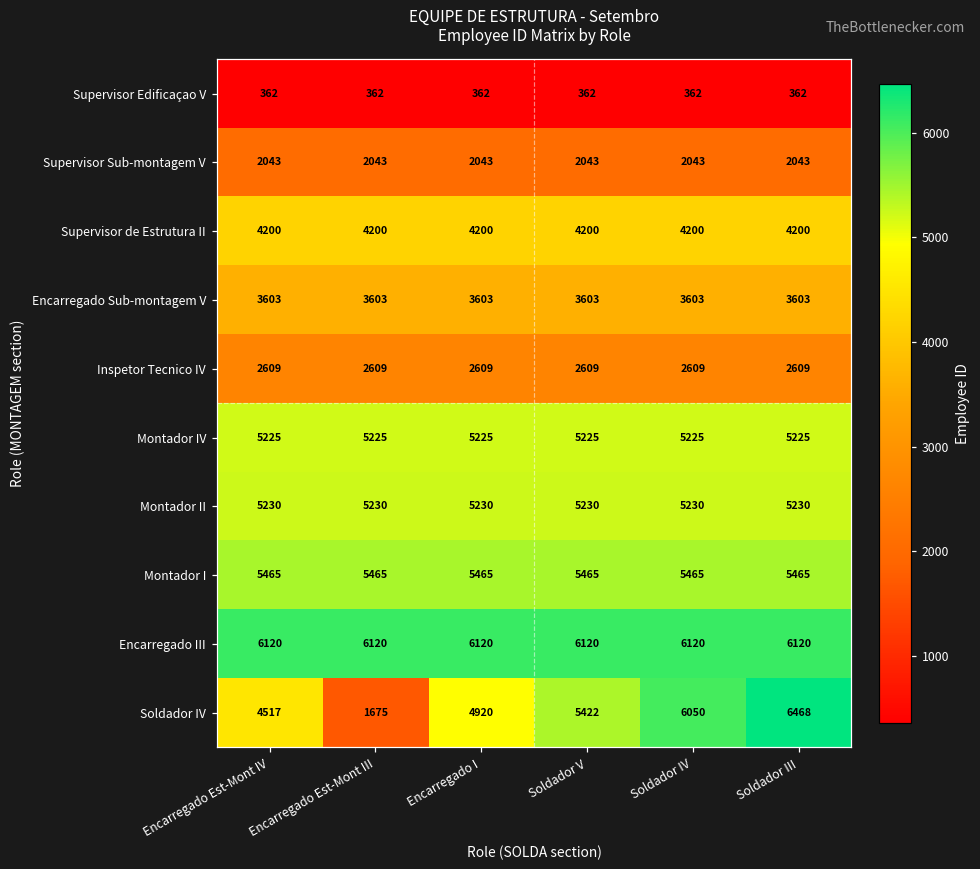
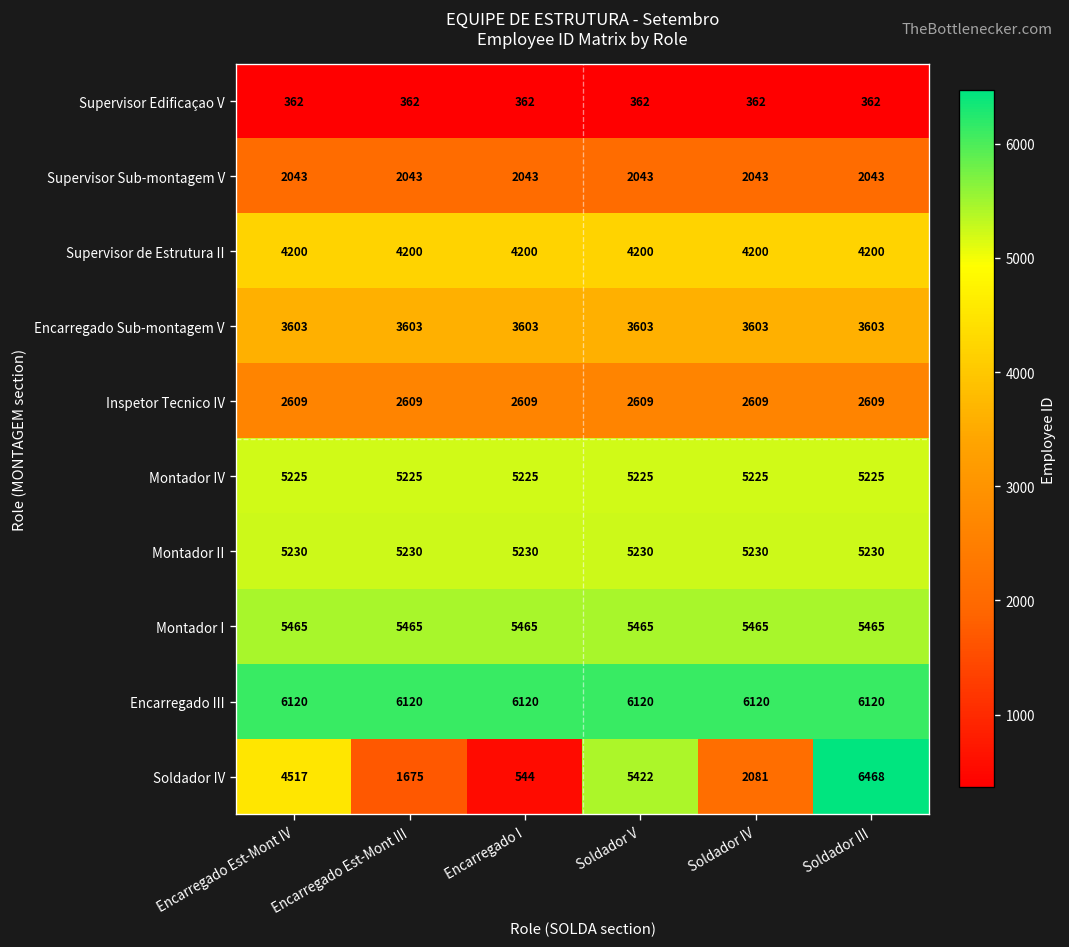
  {
    "Supervisor Edificaçao V": {
      "Encarregado Est-Mont IV": 362,
      "Encarregado Est-Mont III": 362,
      "Encarregado I": 362,
      "Soldador V": 362,
      "Soldador IV": 362,
      "Soldador III": 362
    },
    "Supervisor Sub-montagem V": {
      "Encarregado Est-Mont IV": 2043,
      "Encarregado Est-Mont III": 2043,
      "Encarregado I": 2043,
      "Soldador V": 2043,
      "Soldador IV": 2043,
      "Soldador III": 2043
    },
    "Supervisor de Estrutura II": {
      "Encarregado Est-Mont IV": 4200,
      "Encarregado Est-Mont III": 4200,
      "Encarregado I": 4200,
      "Soldador V": 4200,
      "Soldador IV": 4200,
      "Soldador III": 4200
    },
    "Encarregado Sub-montagem V": {
      "Encarregado Est-Mont IV": 3603,
      "Encarregado Est-Mont III": 3603,
      "Encarregado I": 3603,
      "Soldador V": 3603,
      "Soldador IV": 3603,
      "Soldador III": 3603
    },
    "Inspetor Tecnico IV": {
      "Encarregado Est-Mont IV": 2609,
      "Encarregado Est-Mont III": 2609,
      "Encarregado I": 2609,
      "Soldador V": 2609,
      "Soldador IV": 2609,
      "Soldador III": 2609
    },
    "Montador IV": {
      "Encarregado Est-Mont IV": 5225,
      "Encarregado Est-Mont III": 5225,
      "Encarregado I": 5225,
      "Soldador V": 5225,
      "Soldador IV": 5225,
      "Soldador III": 5225
    },
    "Montador II": {
      "Encarregado Est-Mont IV": 5230,
      "Encarregado Est-Mont III": 5230,
      "Encarregado I": 5230,
      "Soldador V": 5230,
      "Soldador IV": 5230,
      "Soldador III": 5230
    },
    "Montador I": {
      "Encarregado Est-Mont IV": 5465,
      "Encarregado Est-Mont III": 5465,
      "Encarregado I": 5465,
      "Soldador V": 5465,
      "Soldador IV": 5465,
      "Soldador III": 5465
    },
    "Encarregado III": {
      "Encarregado Est-Mont IV": 6120,
      "Encarregado Est-Mont III": 6120,
      "Encarregado I": 6120,
      "Soldador V": 6120,
      "Soldador IV": 6120,
      "Soldador III": 6120
    },
    "Soldador IV": {
      "Encarregado Est-Mont IV": 4517,
      "Encarregado Est-Mont III": 1675,
-     "Encarregado I": 4920,
+     "Encarregado I": 544,
      "Soldador V": 5422,
-     "Soldador IV": 6050,
+     "Soldador IV": 2081,
      "Soldador III": 6468
    }
  }
